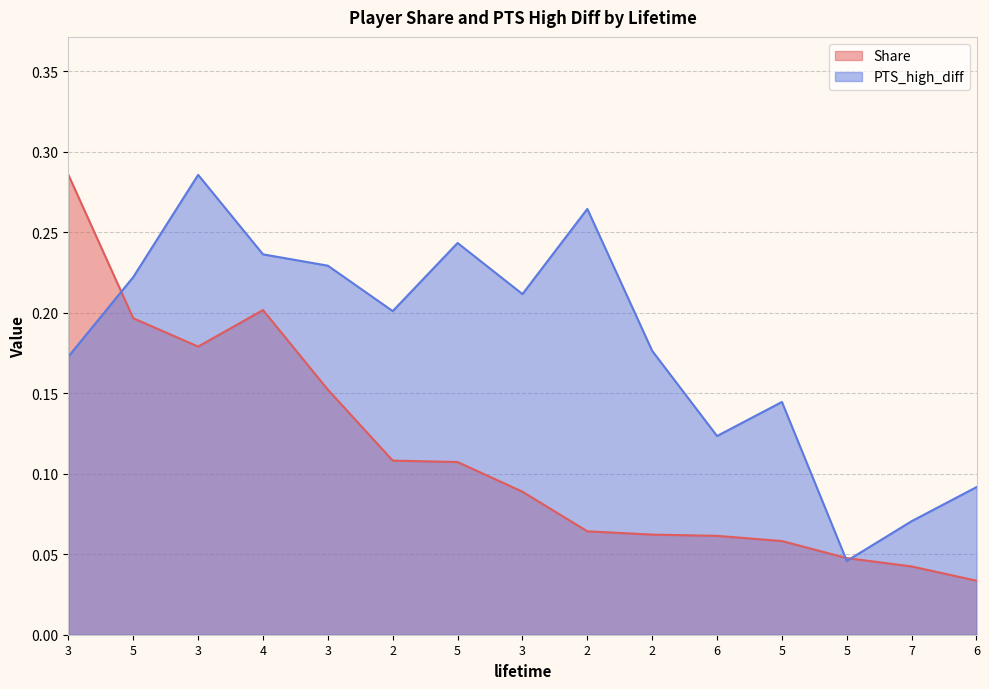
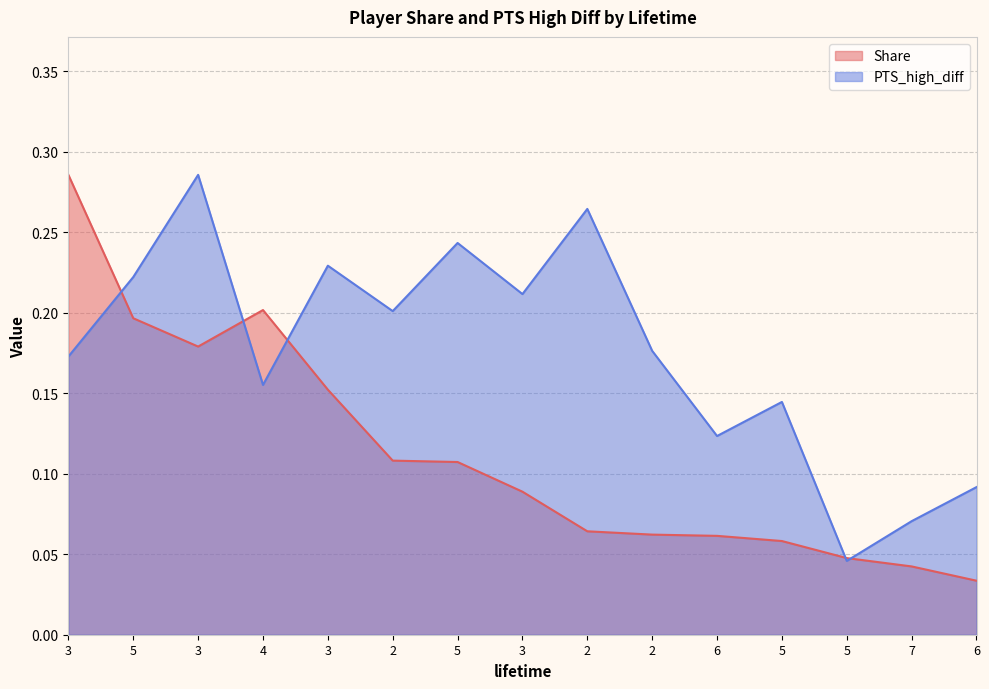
  {
    "Share": {
      "4": 0.202,
      "7": 0.042
    },
    "PTS_high_diff": {
-     "4": 0.236,
+     "4": 0.155,
      "7": 0.071
    }
  }
